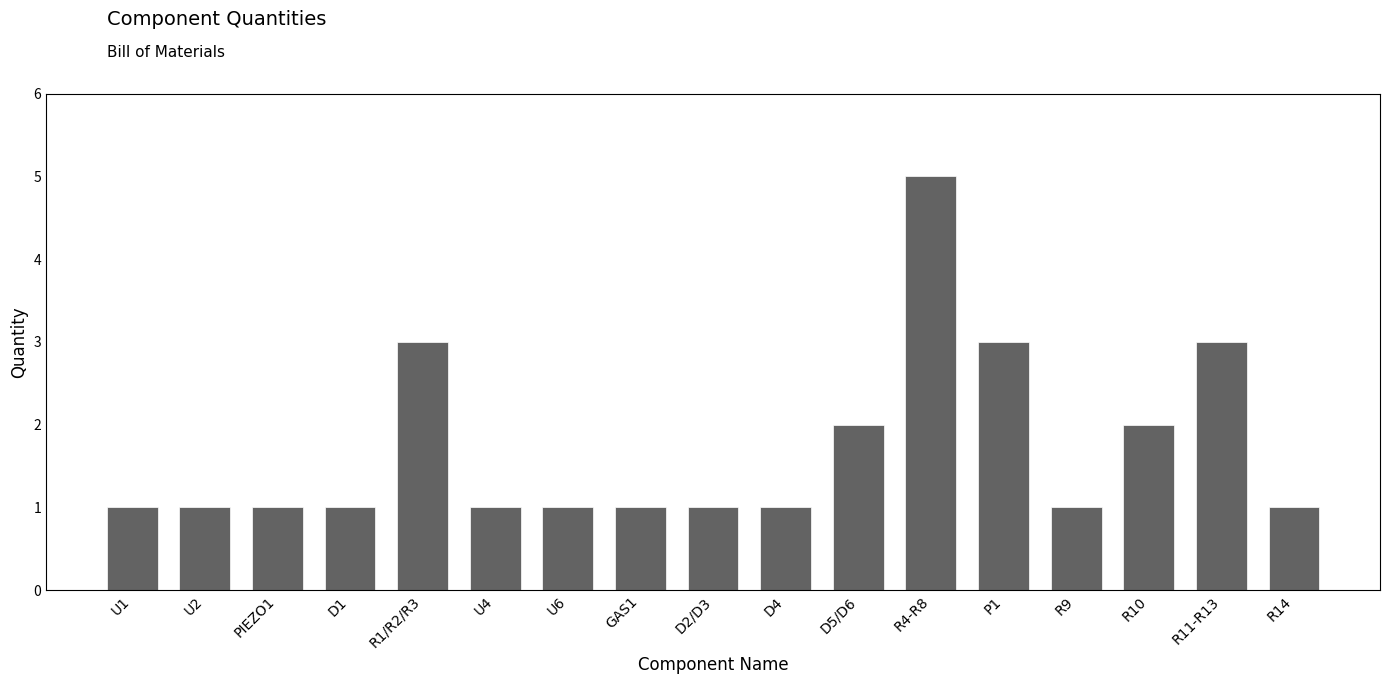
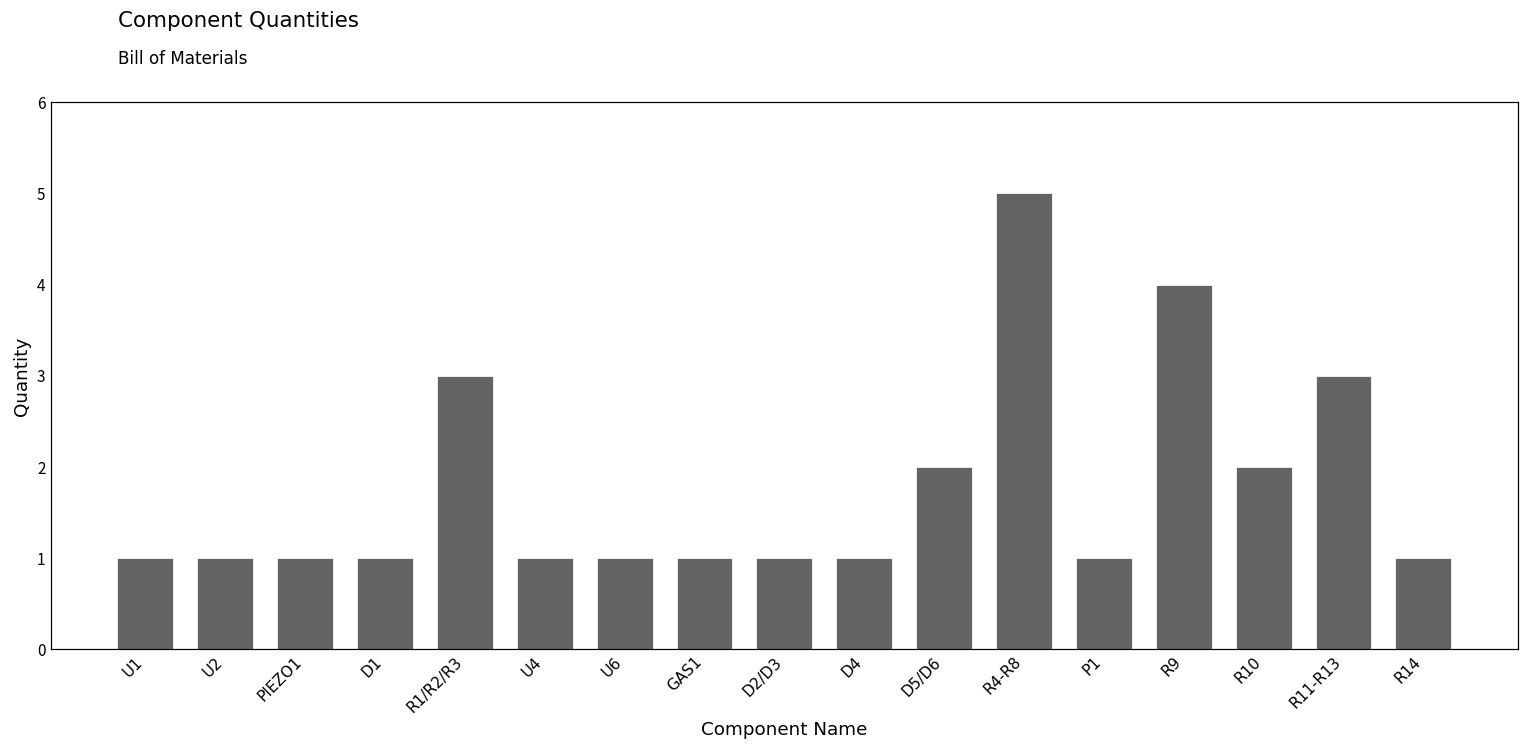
  {
    "U1": 1,
    "U2": 1,
    "PIEZO1": 1,
    "D1": 1,
    "R1/R2/R3": 3,
    "U4": 1,
    "U6": 1,
    "GAS1": 1,
    "D2/D3": 1,
    "D4": 1,
    "D5/D6": 2,
    "R4-R8": 5,
-   "P1": 3,
-   "R9": 1,
+   "P1": 1,
+   "R9": 4,
    "R10": 2,
    "R11-R13": 3,
    "R14": 1
  }
